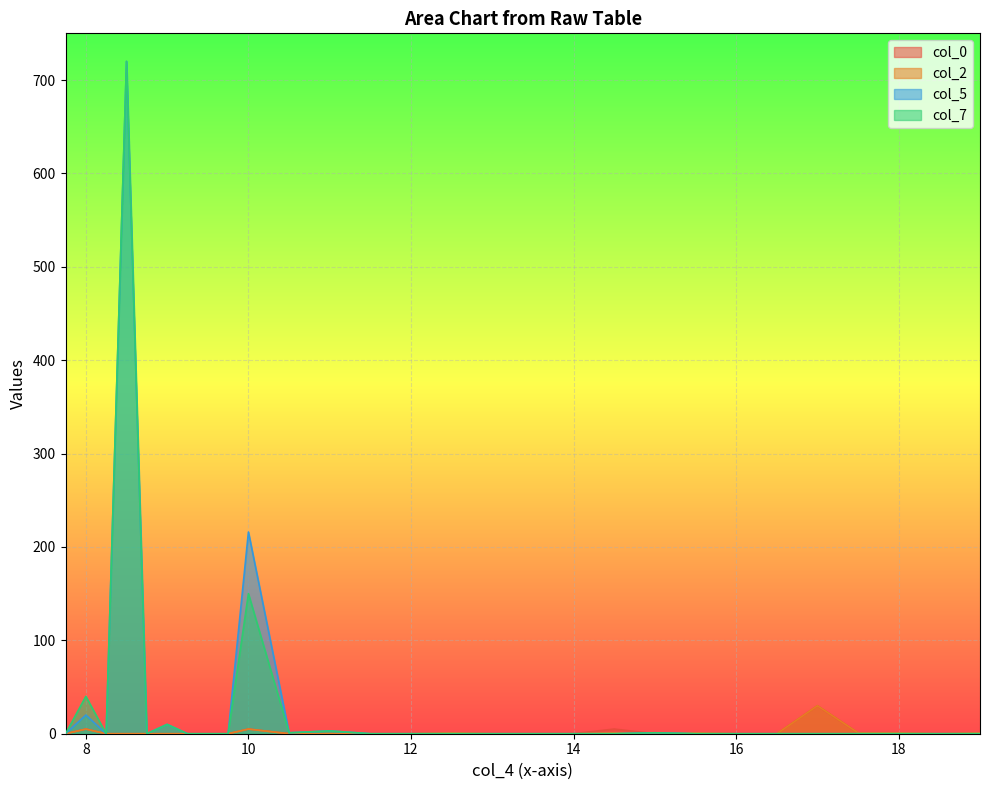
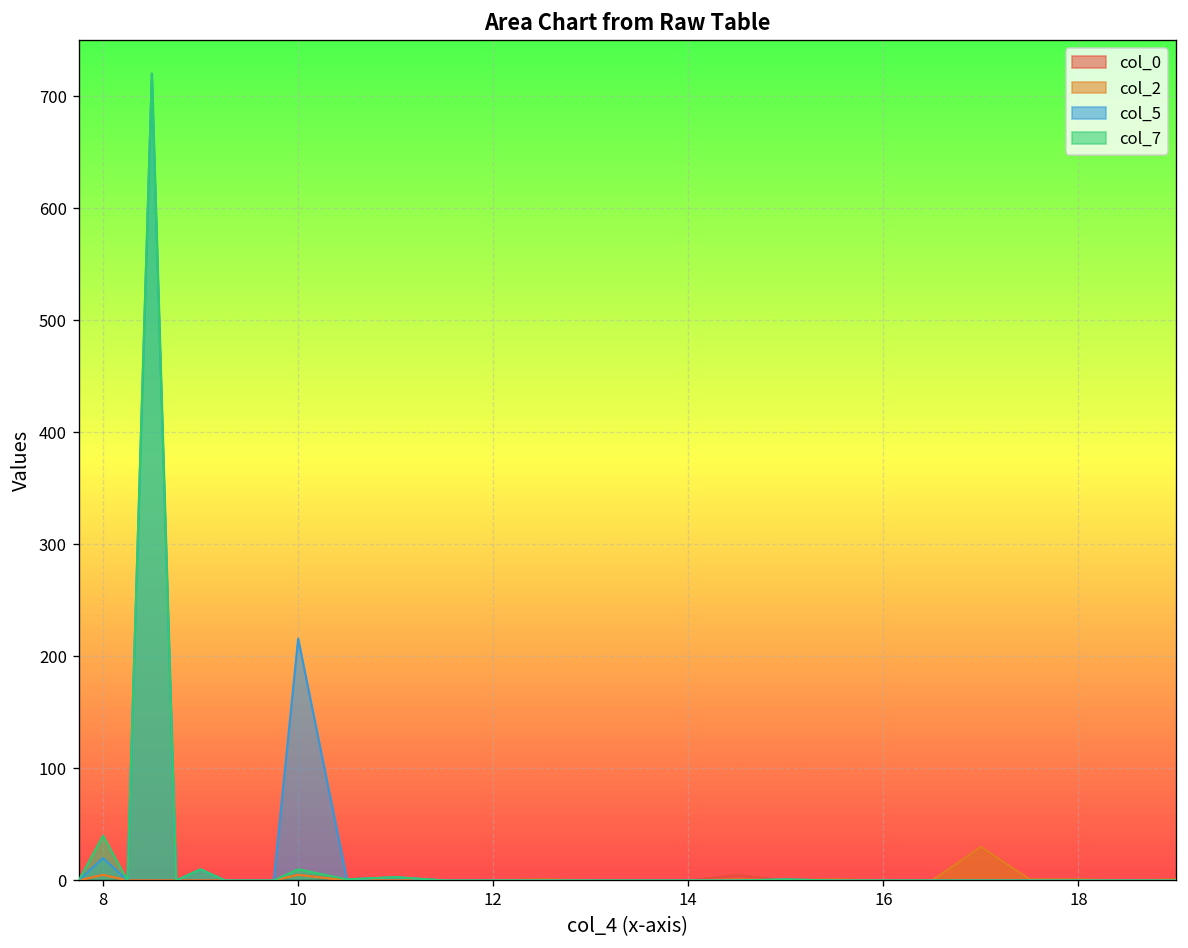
  {
    "col_5": {
      "8": 20,
      "10": 220
    },
    "col_7": {
      "8": 40,
-     "10": 150
+     "10": 10
    }
  }
